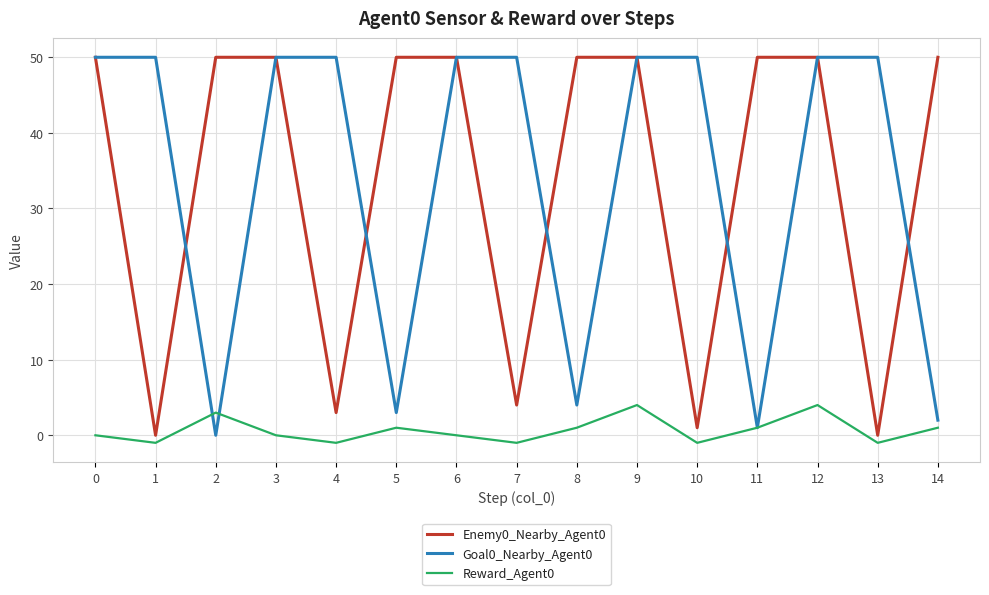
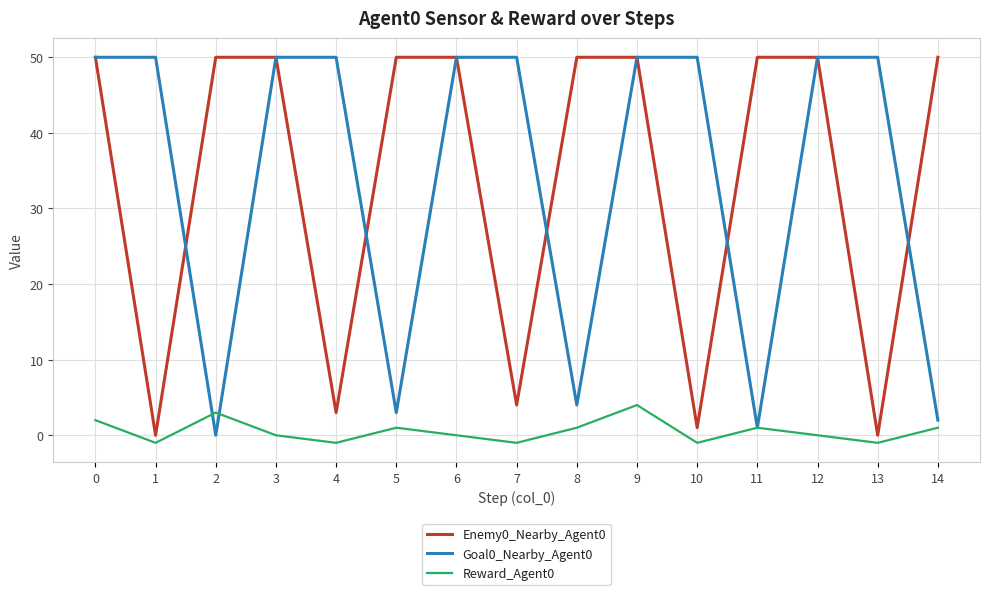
  {
    "Enemy0_Nearby_Agent0": {
      "1": 0,
      "2": 50,
      "4": 3,
      "5": 50,
      "7": 4,
      "8": 50,
      "10": 1,
      "11": 50,
      "13": 0,
      "14": 50
    },
    "Goal0_Nearby_Agent0": {
      "1": 50,
      "2": 0,
      "4": 50,
      "5": 3,
      "7": 50,
      "8": 4,
      "10": 50,
      "13": 50,
      "14": 2
    },
    "Reward_Agent0": {
-     "0": 0,
+     "0": 2,
      "1": -1,
      "2": 3,
      "3": 0,
      "4": -1,
      "5": 1,
      "6": 0,
      "7": -1,
      "8": 1,
      "9": 4,
      "10": -1,
-     "12": 4,
+     "12": 0,
      "13": -1,
      "14": 1
    }
  }
